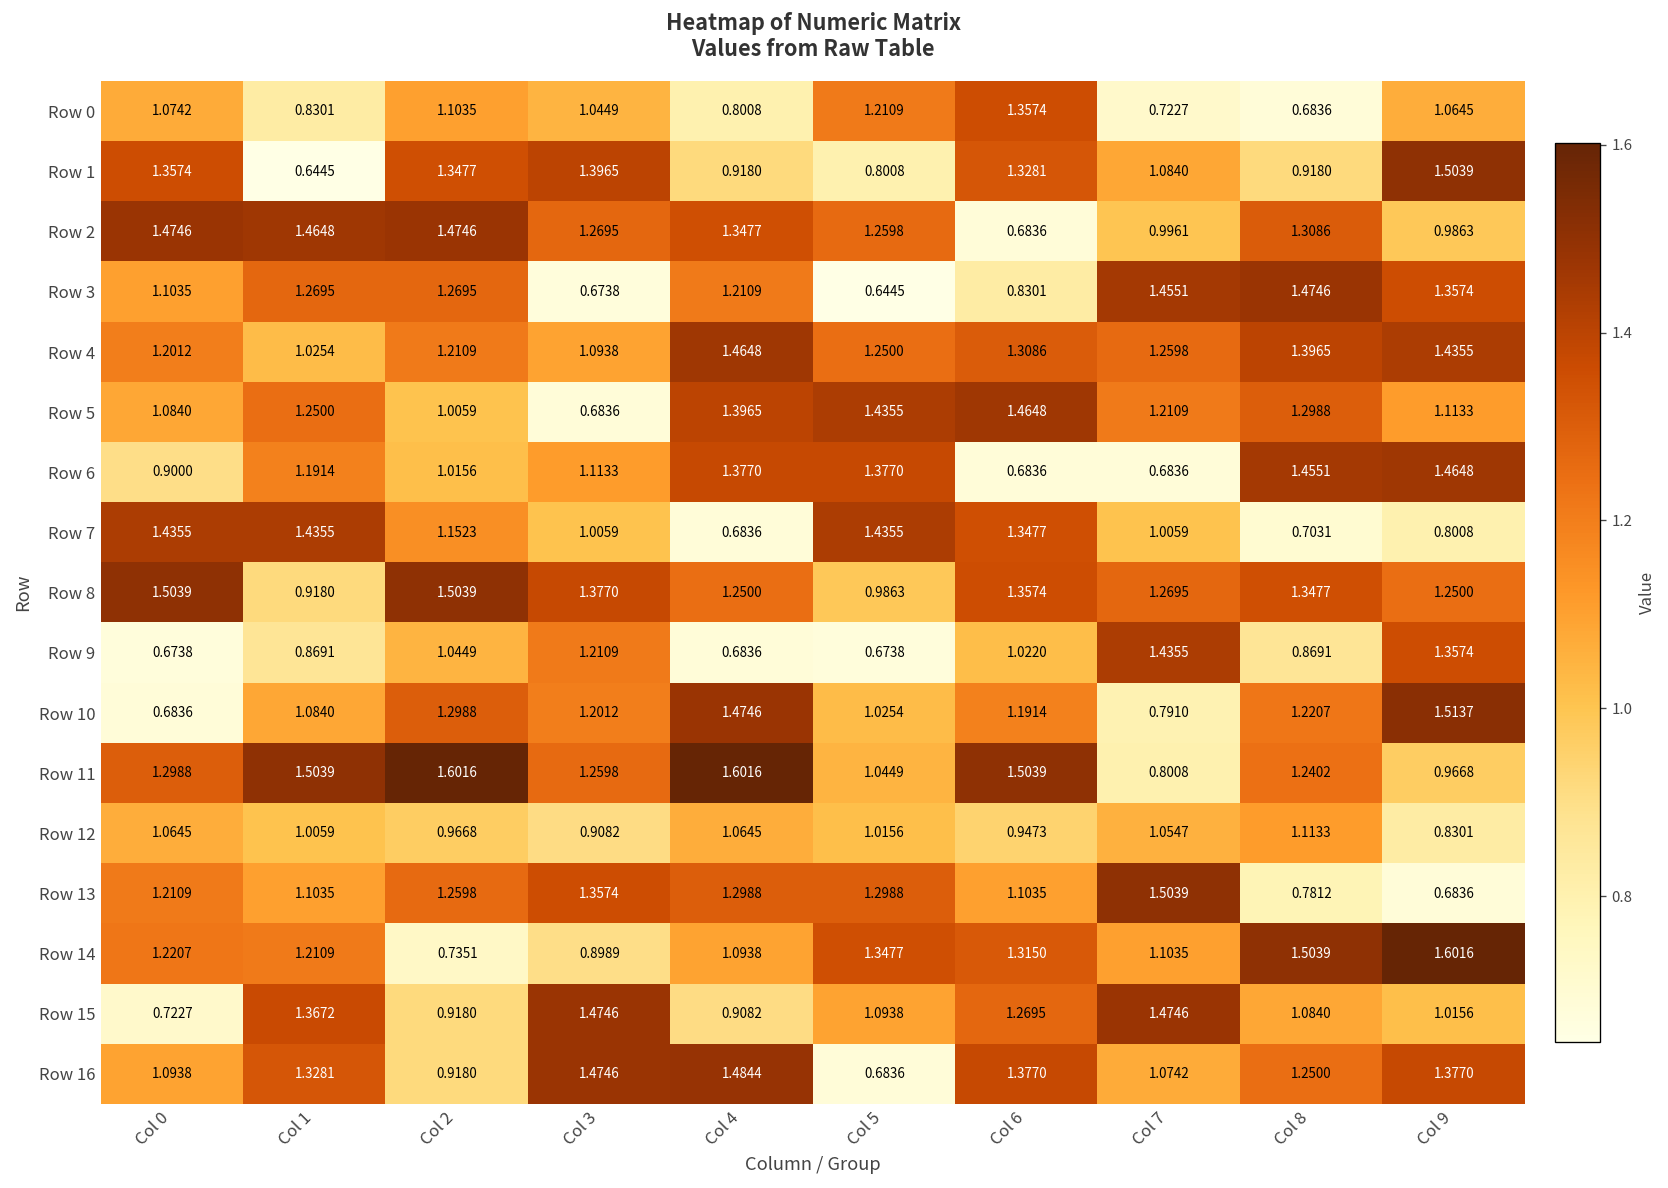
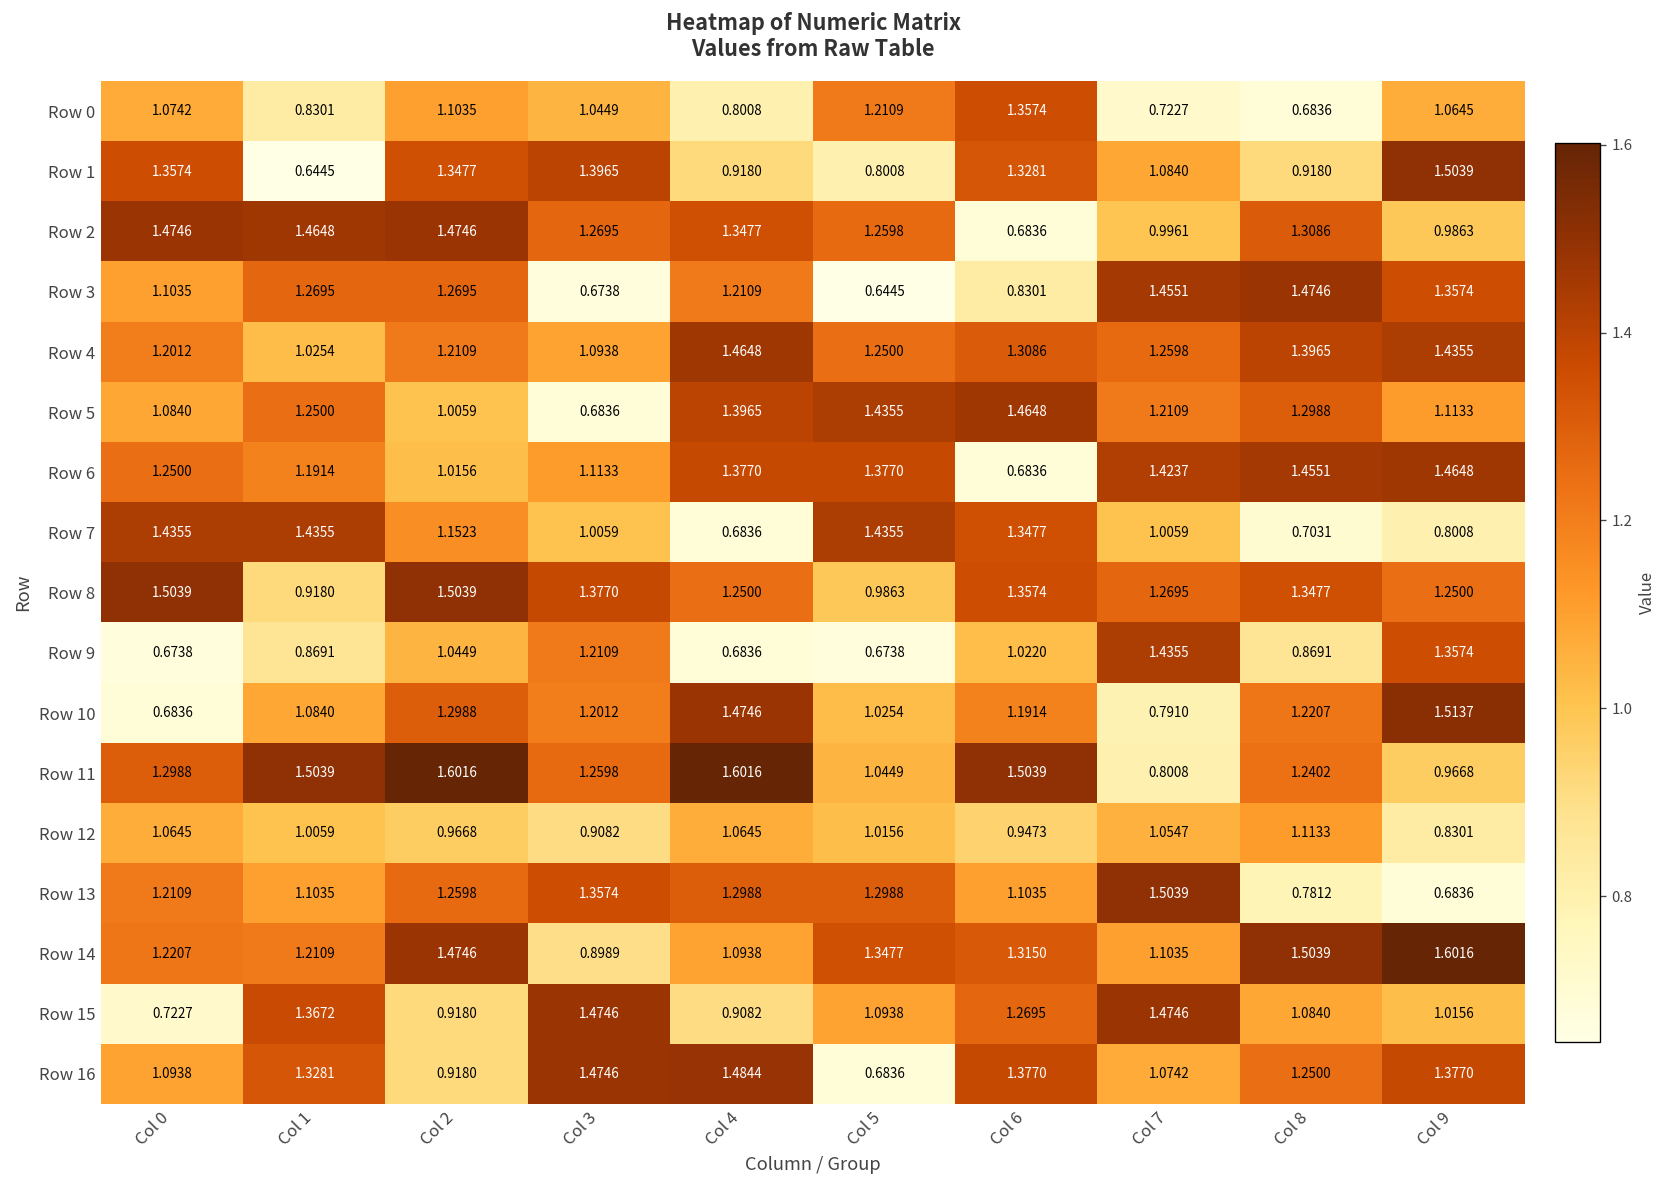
  {
    "Row 0": {
      "Col 0": 1.0742,
      "Col 1": 0.8301,
      "Col 2": 1.1035,
      "Col 3": 1.0449,
      "Col 4": 0.8008,
      "Col 5": 1.2109,
      "Col 6": 1.3574,
      "Col 7": 0.7227,
      "Col 8": 0.6836,
      "Col 9": 1.0645
    },
    "Row 1": {
      "Col 0": 1.3574,
      "Col 1": 0.6445,
      "Col 2": 1.3477,
      "Col 3": 1.3965,
      "Col 4": 0.9180,
      "Col 5": 0.8008,
      "Col 6": 1.3281,
      "Col 7": 1.0840,
      "Col 8": 0.9180,
      "Col 9": 1.5039
    },
    "Row 2": {
      "Col 0": 1.4746,
      "Col 1": 1.4648,
      "Col 2": 1.4746,
      "Col 3": 1.2695,
      "Col 4": 1.3477,
      "Col 5": 1.2598,
      "Col 6": 0.6836,
      "Col 7": 0.9961,
      "Col 8": 1.3086,
      "Col 9": 0.9863
    },
    "Row 3": {
      "Col 0": 1.1035,
      "Col 1": 1.2695,
      "Col 2": 1.2695,
      "Col 3": 0.6738,
      "Col 4": 1.2109,
      "Col 5": 0.6445,
      "Col 6": 0.8301,
      "Col 7": 1.4551,
      "Col 8": 1.4746,
      "Col 9": 1.3574
    },
    "Row 4": {
      "Col 0": 1.2012,
      "Col 1": 1.0254,
      "Col 2": 1.2109,
      "Col 3": 1.0938,
      "Col 4": 1.4648,
      "Col 5": 1.2500,
      "Col 6": 1.3086,
      "Col 7": 1.2598,
      "Col 8": 1.3965,
      "Col 9": 1.4355
    },
    "Row 5": {
      "Col 0": 1.0840,
      "Col 1": 1.2500,
      "Col 2": 1.0059,
      "Col 3": 0.6836,
      "Col 4": 1.3965,
      "Col 5": 1.4355,
      "Col 6": 1.4648,
      "Col 7": 1.2109,
      "Col 8": 1.2988,
      "Col 9": 1.1133
    },
    "Row 6": {
-     "Col 0": 0.9000,
+     "Col 0": 1.2500,
      "Col 1": 1.1914,
      "Col 2": 1.0156,
      "Col 3": 1.1133,
      "Col 4": 1.3770,
      "Col 5": 1.3770,
      "Col 6": 0.6836,
-     "Col 7": 0.6836,
+     "Col 7": 1.4237,
      "Col 8": 1.4551,
      "Col 9": 1.4648
    },
    "Row 7": {
      "Col 0": 1.4355,
      "Col 1": 1.4355,
      "Col 2": 1.1523,
      "Col 3": 1.0059,
      "Col 4": 0.6836,
      "Col 5": 1.4355,
      "Col 6": 1.3477,
      "Col 7": 1.0059,
      "Col 8": 0.7031,
      "Col 9": 0.8008
    },
    "Row 8": {
      "Col 0": 1.5039,
      "Col 1": 0.9180,
      "Col 2": 1.5039,
      "Col 3": 1.3770,
      "Col 4": 1.2500,
      "Col 5": 0.9863,
      "Col 6": 1.3574,
      "Col 7": 1.2695,
      "Col 8": 1.3477,
      "Col 9": 1.2500
    },
    "Row 9": {
      "Col 0": 0.6738,
      "Col 1": 0.8691,
      "Col 2": 1.0449,
      "Col 3": 1.2109,
      "Col 4": 0.6836,
      "Col 5": 0.6738,
      "Col 6": 1.0220,
      "Col 7": 1.4355,
      "Col 8": 0.8691,
      "Col 9": 1.3574
    },
    "Row 10": {
      "Col 0": 0.6836,
      "Col 1": 1.0840,
      "Col 2": 1.2988,
      "Col 3": 1.2012,
      "Col 4": 1.4746,
      "Col 5": 1.0254,
      "Col 6": 1.1914,
      "Col 7": 0.7910,
      "Col 8": 1.2207,
      "Col 9": 1.5137
    },
    "Row 11": {
      "Col 0": 1.2988,
      "Col 1": 1.5039,
      "Col 2": 1.6016,
      "Col 3": 1.2598,
      "Col 4": 1.6016,
      "Col 5": 1.0449,
      "Col 6": 1.5039,
      "Col 7": 0.8008,
      "Col 8": 1.2402,
      "Col 9": 0.9668
    },
    "Row 12": {
      "Col 0": 1.0645,
      "Col 1": 1.0059,
      "Col 2": 0.9668,
      "Col 3": 0.9082,
      "Col 4": 1.0645,
      "Col 5": 1.0156,
      "Col 6": 0.9473,
      "Col 7": 1.0547,
      "Col 8": 1.1133,
      "Col 9": 0.8301
    },
    "Row 13": {
      "Col 0": 1.2109,
      "Col 1": 1.1035,
      "Col 2": 1.2598,
      "Col 3": 1.3574,
      "Col 4": 1.2988,
      "Col 5": 1.2988,
      "Col 6": 1.1035,
      "Col 7": 1.5039,
      "Col 8": 0.7812,
      "Col 9": 0.6836
    },
    "Row 14": {
      "Col 0": 1.2207,
      "Col 1": 1.2109,
-     "Col 2": 0.7351,
+     "Col 2": 1.4746,
      "Col 3": 0.8989,
      "Col 4": 1.0938,
      "Col 5": 1.3477,
      "Col 6": 1.3150,
      "Col 7": 1.1035,
      "Col 8": 1.5039,
      "Col 9": 1.6016
    },
    "Row 15": {
      "Col 0": 0.7227,
      "Col 1": 1.3672,
      "Col 2": 0.9180,
      "Col 3": 1.4746,
      "Col 4": 0.9082,
      "Col 5": 1.0938,
      "Col 6": 1.2695,
      "Col 7": 1.4746,
      "Col 8": 1.0840,
      "Col 9": 1.0156
    },
    "Row 16": {
      "Col 0": 1.0938,
      "Col 1": 1.3281,
      "Col 2": 0.9180,
      "Col 3": 1.4746,
      "Col 4": 1.4844,
      "Col 5": 0.6836,
      "Col 6": 1.3770,
      "Col 7": 1.0742,
      "Col 8": 1.2500,
      "Col 9": 1.3770
    }
  }
